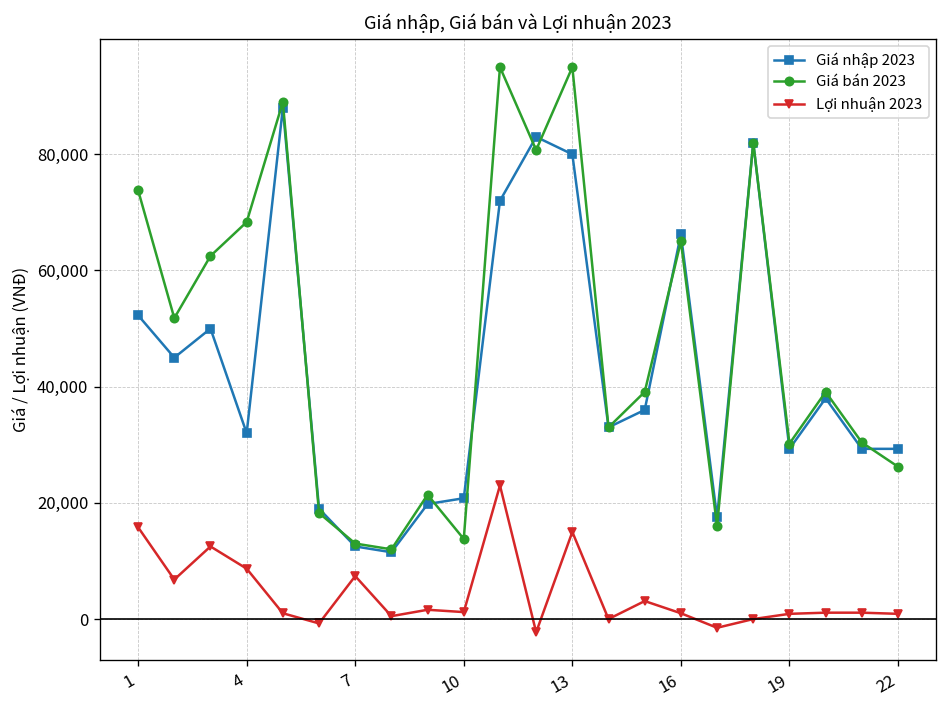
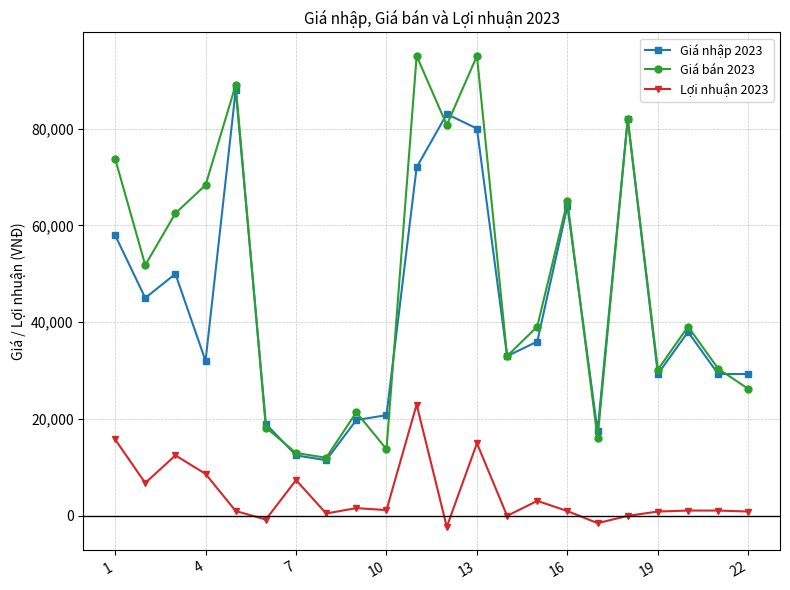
  {
    "Giá nhập 2023": {
-     "1": "52,000",
+     "1": "58,000",
      "4": "32,000",
      "10": "21,000",
      "13": "80,000",
-     "16": "66,000",
+     "16": "64,000",
      "19": "29,000",
      "22": "29,000"
    },
    "Giá bán 2023": {
      "1": "74,000",
      "4": "68,000",
      "10": "14,000",
      "13": "95,000",
      "16": "65,000",
      "19": "30,000",
      "22": "26,000"
    },
    "Lợi nhuận 2023": {
      "1": "16,000",
      "4": "9,000",
      "7": "7,000",
      "10": "1,000",
      "13": "15,000",
      "16": "1,000",
      "19": "1,000",
      "22": "1,000"
    }
  }
